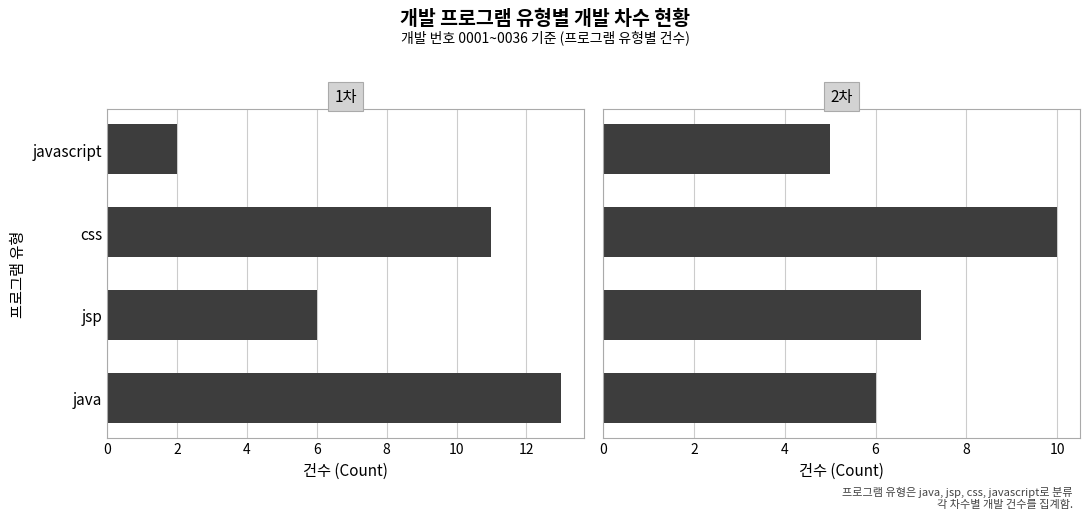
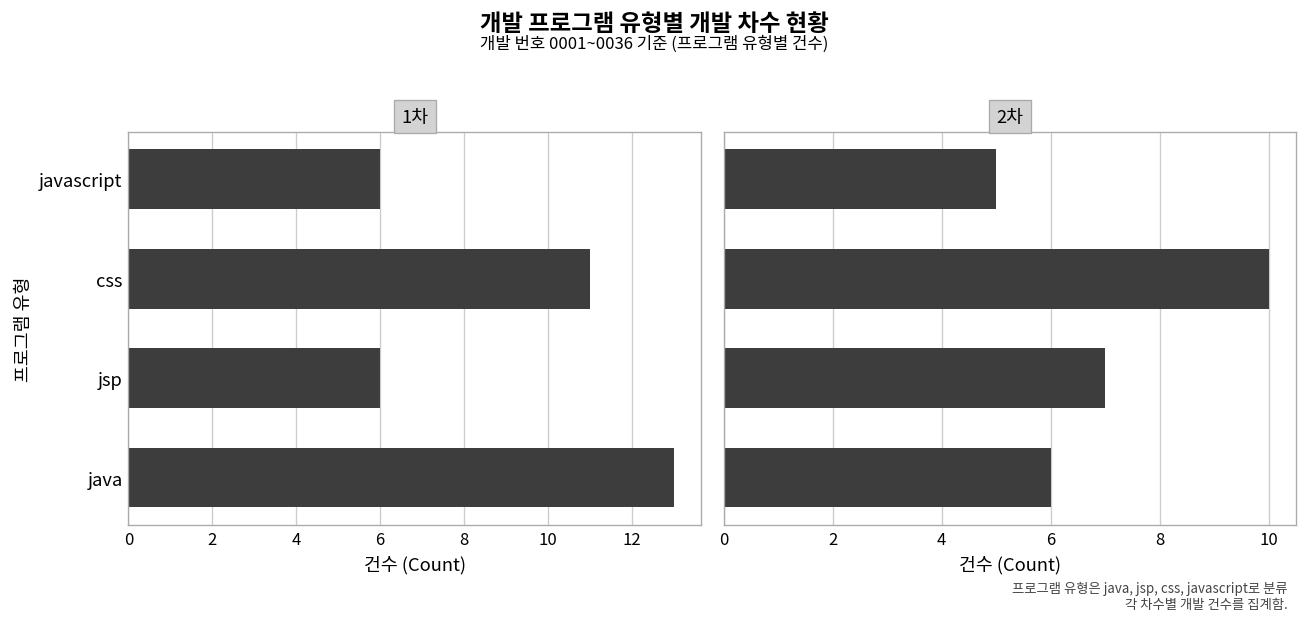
  {
    "1차": {
-     "javascript": 2,
+     "javascript": 6,
      "css": 11,
      "jsp": 6,
      "java": 13
    }
  }
